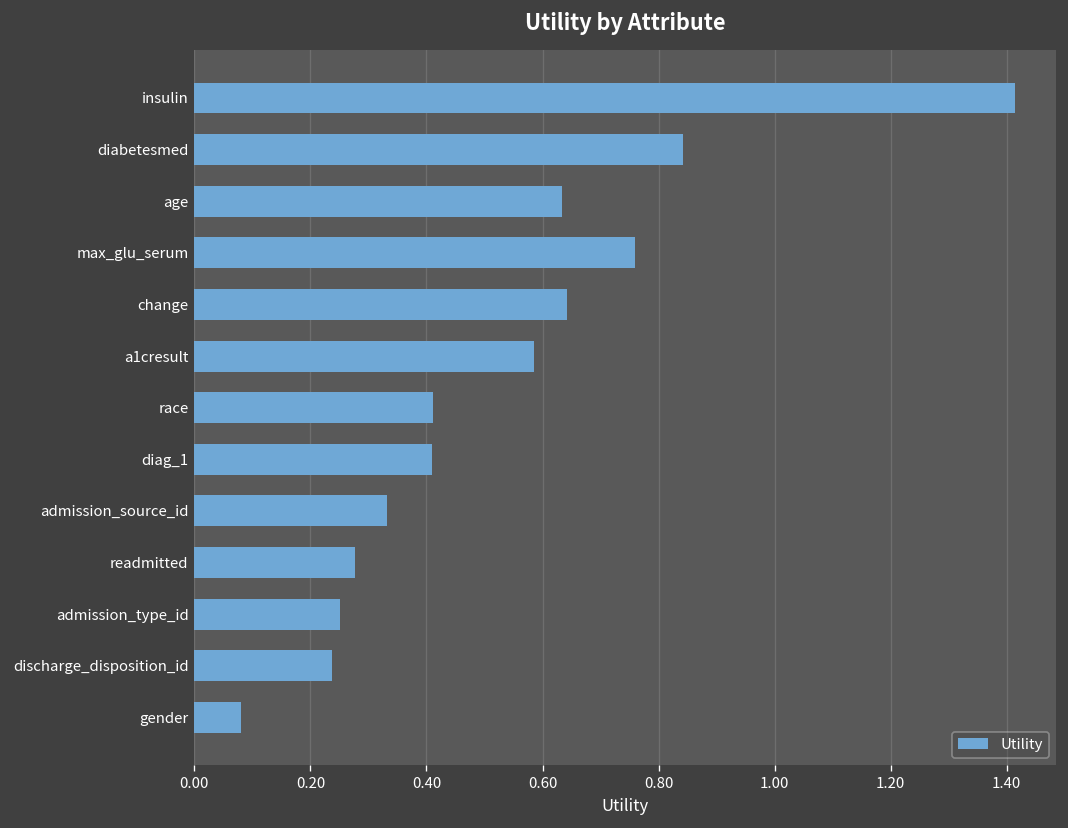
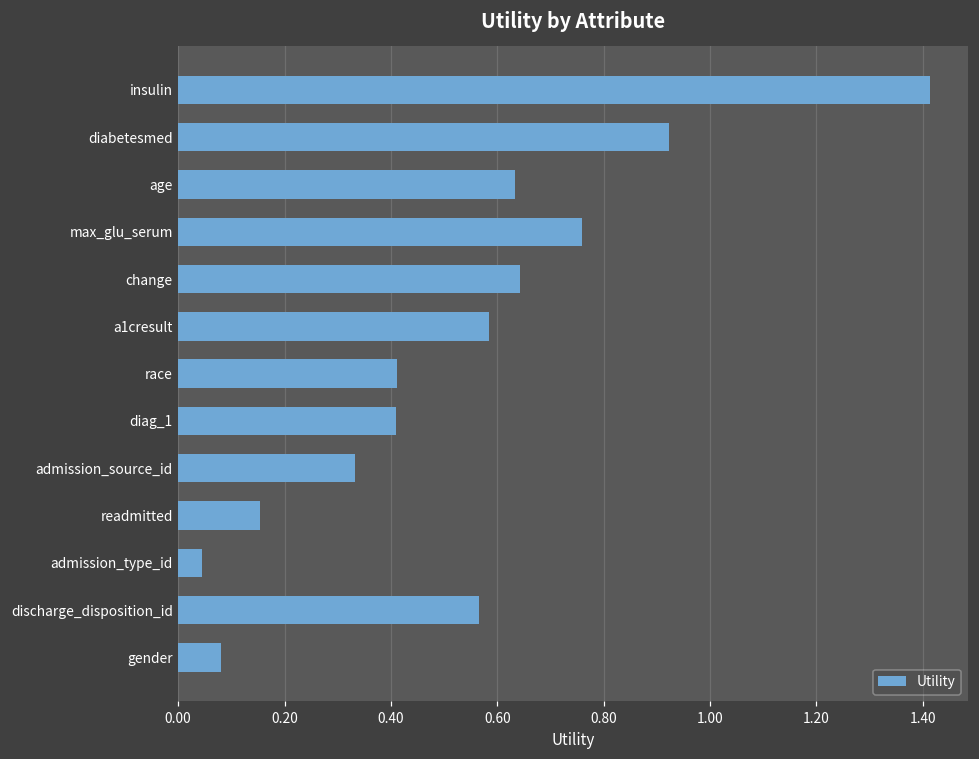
  {
    "insulin": 1.41,
-   "diabetesmed": 0.84,
+   "diabetesmed": 0.92,
    "age": 0.63,
    "max_glu_serum": 0.76,
    "change": 0.64,
    "a1cresult": 0.59,
    "race": 0.41,
    "diag_1": 0.41,
    "admission_source_id": 0.33,
-   "readmitted": 0.28,
-   "admission_type_id": 0.25,
-   "discharge_disposition_id": 0.24,
+   "readmitted": 0.15,
+   "admission_type_id": 0.04,
+   "discharge_disposition_id": 0.57,
    "gender": 0.08
  }
